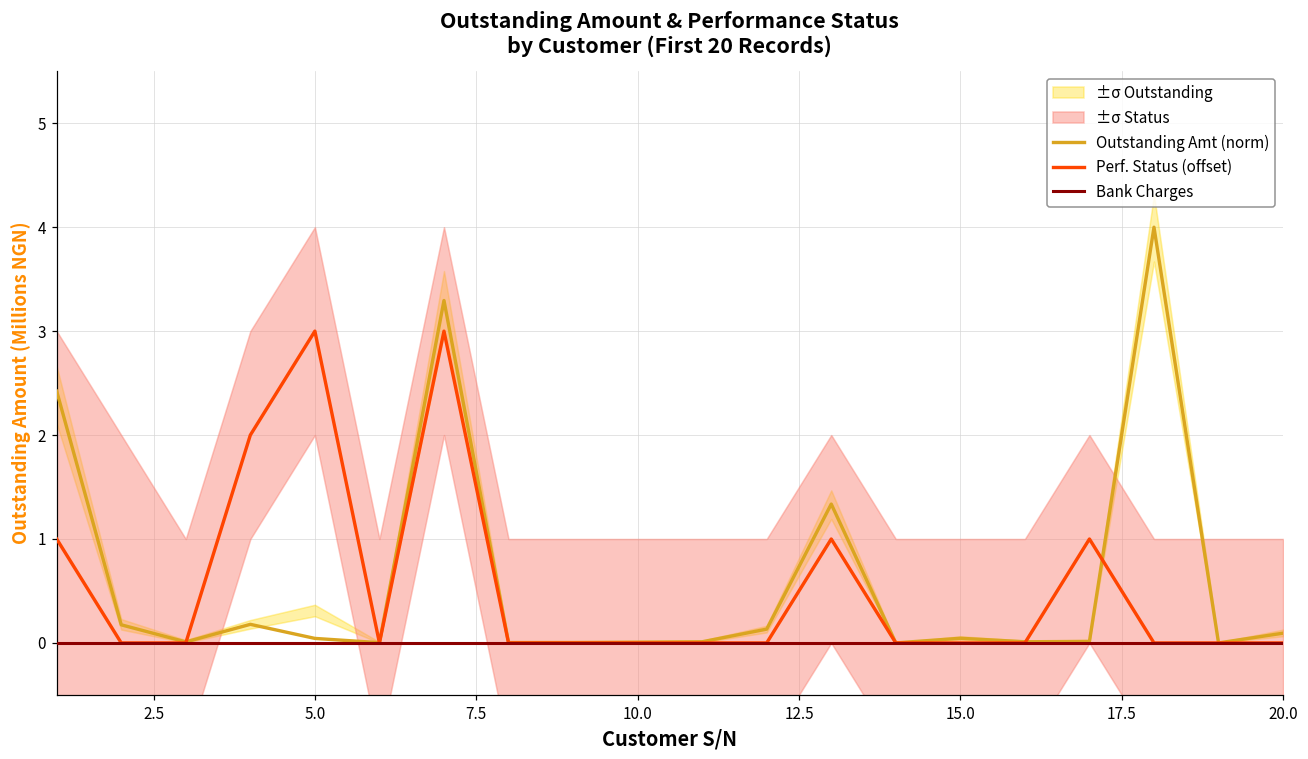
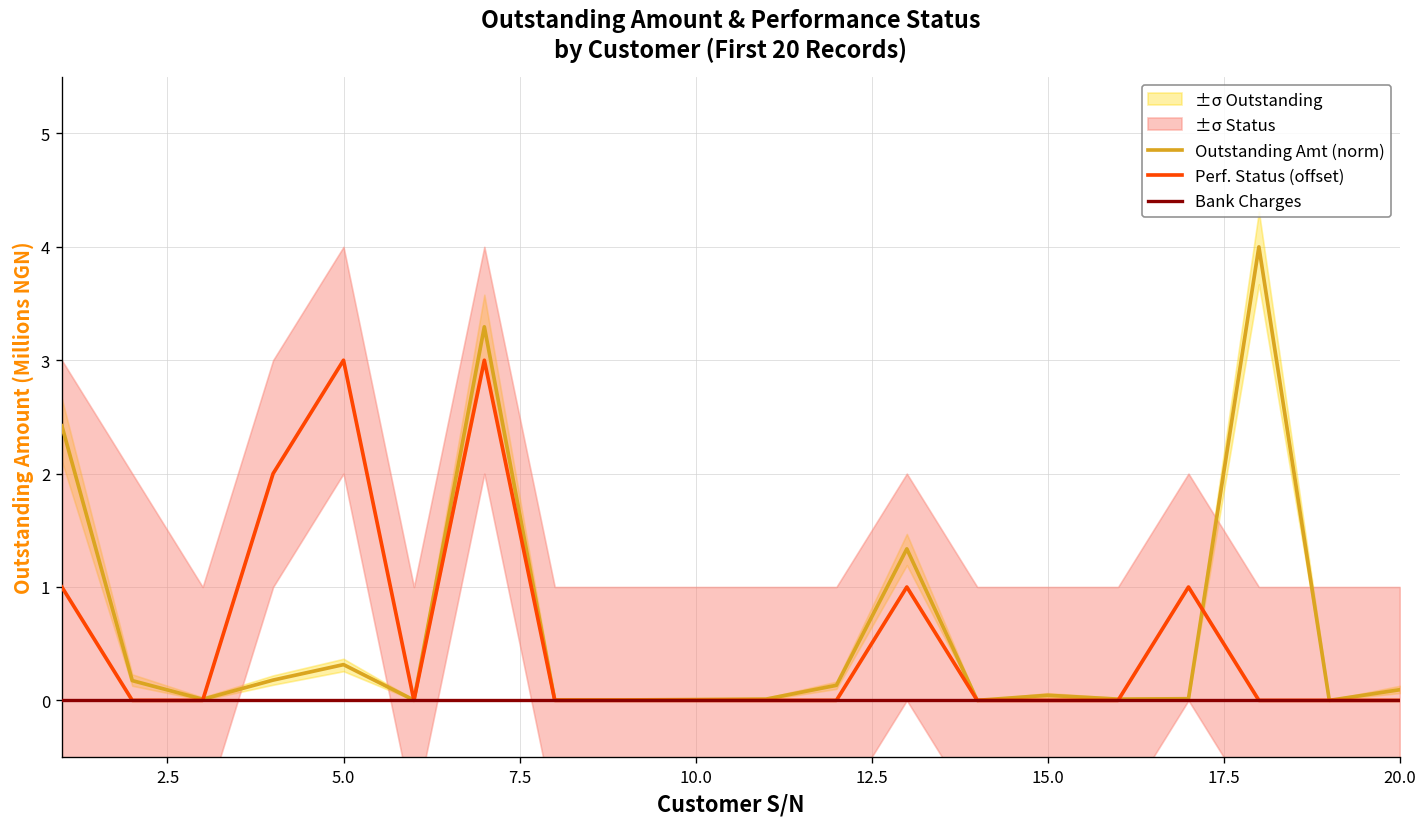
  {
    "Outstanding Amt (norm)": {
-     "5.0": 0.0,
+     "5.0": 0.3,
      "20.0": 0.1
    },
    "Perf. Status (offset)": {
      "5.0": 3.0
    },
    "Bank Charges": {
      "5.0": 0.0
    }
  }
